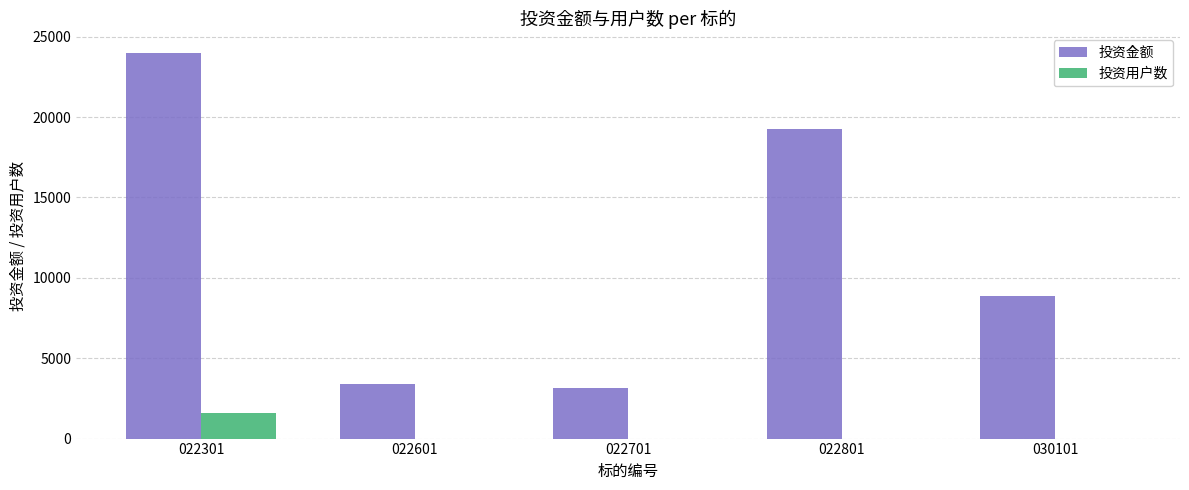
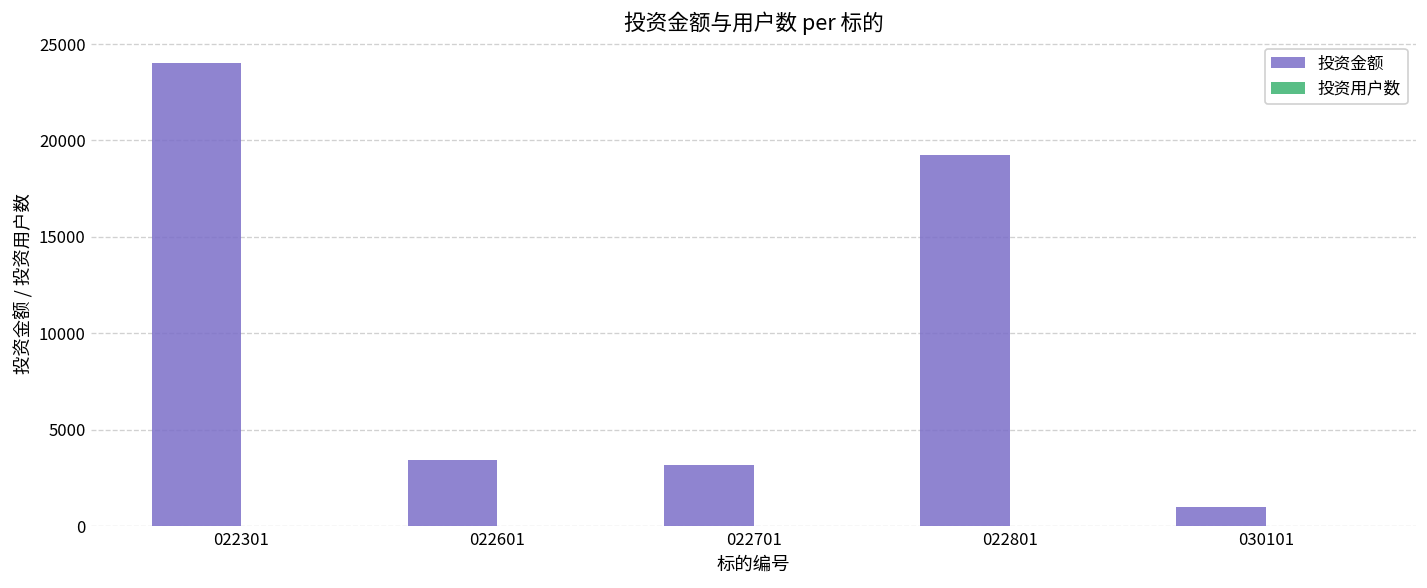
  {
    "投资金额": {
      "022301": 24000,
      "022601": 3400,
      "022701": 3200,
      "022801": 19300,
-     "030101": 8900
+     "030101": 1000
    },
    "投资用户数": {
-     "022301": 1600
+     "022301": 0
    }
  }
